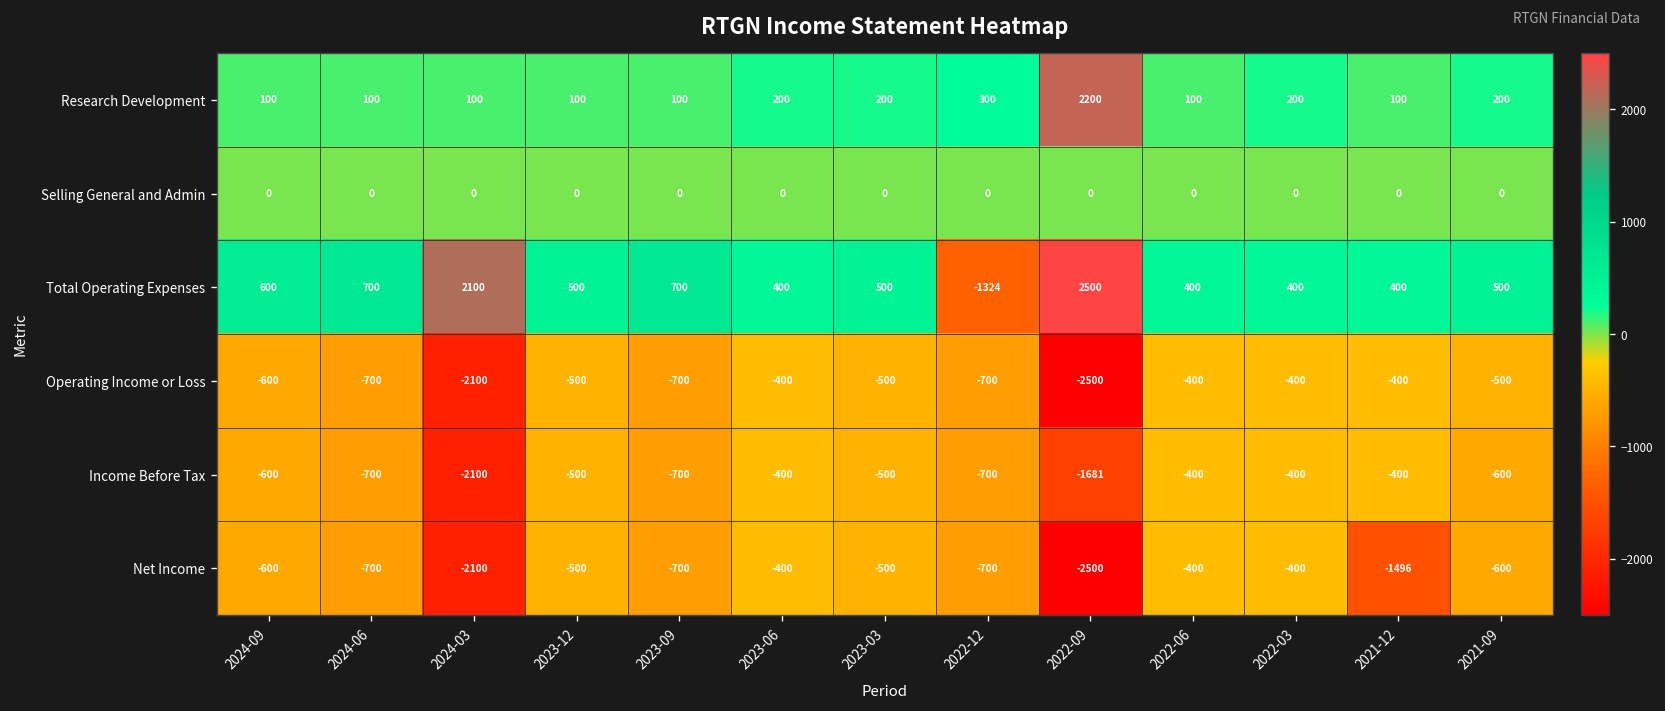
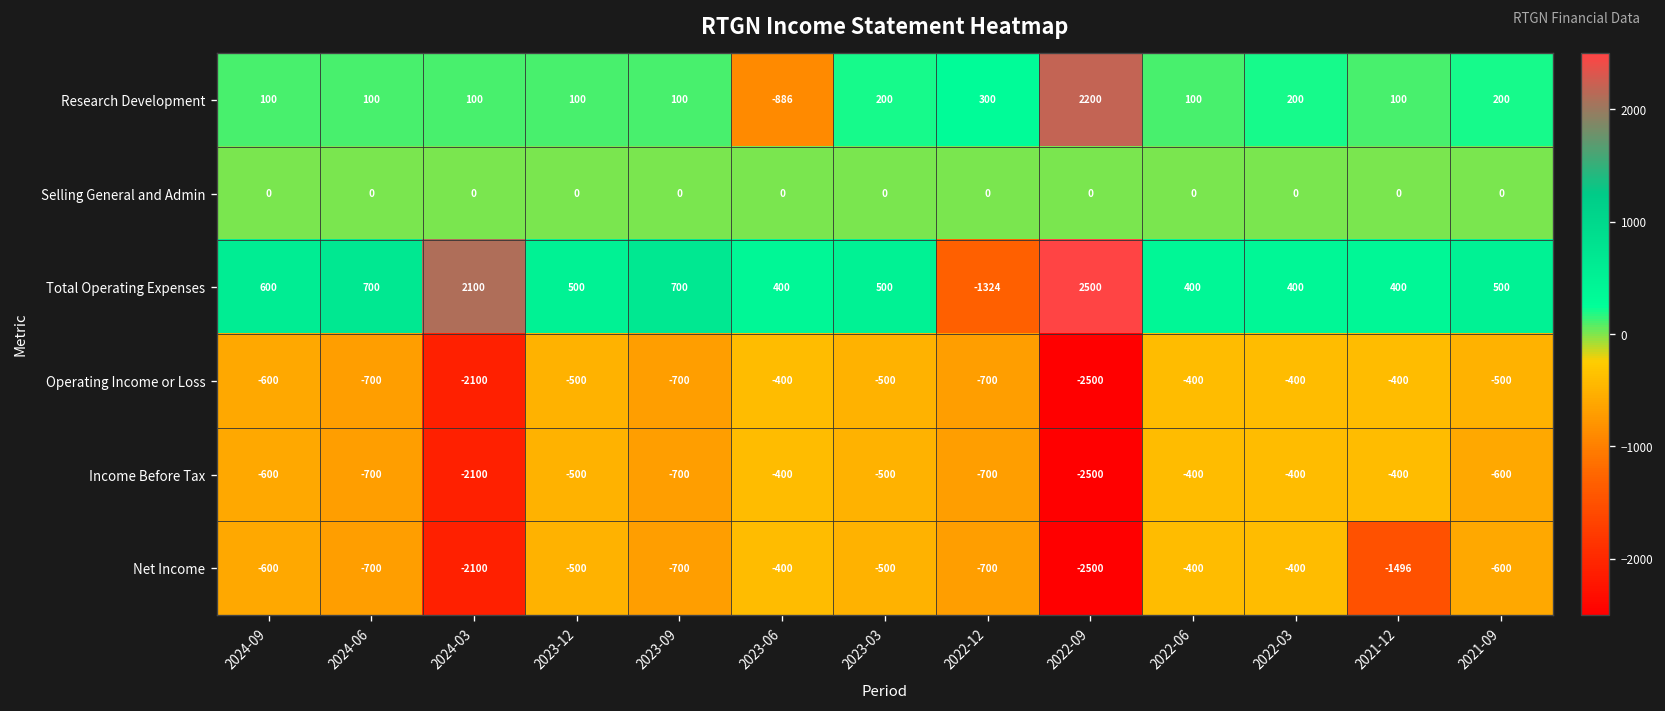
  {
    "Research Development": {
      "2024-09": 100,
      "2024-06": 100,
      "2024-03": 100,
      "2023-12": 100,
      "2023-09": 100,
-     "2023-06": 200,
+     "2023-06": -886,
      "2023-03": 200,
      "2022-12": 300,
      "2022-09": 2200,
      "2022-06": 100,
      "2022-03": 200,
      "2021-12": 100,
      "2021-09": 200
    },
    "Selling General and Admin": {
      "2024-09": 0,
      "2024-06": 0,
      "2024-03": 0,
      "2023-12": 0,
      "2023-09": 0,
      "2023-06": 0,
      "2023-03": 0,
      "2022-12": 0,
      "2022-09": 0,
      "2022-06": 0,
      "2022-03": 0,
      "2021-12": 0,
      "2021-09": 0
    },
    "Total Operating Expenses": {
      "2024-09": 600,
      "2024-06": 700,
      "2024-03": 2100,
      "2023-12": 500,
      "2023-09": 700,
      "2023-06": 400,
      "2023-03": 500,
      "2022-12": -1324,
      "2022-09": 2500,
      "2022-06": 400,
      "2022-03": 400,
      "2021-12": 400,
      "2021-09": 500
    },
    "Operating Income or Loss": {
      "2024-09": -600,
      "2024-06": -700,
      "2024-03": -2100,
      "2023-12": -500,
      "2023-09": -700,
      "2023-06": -400,
      "2023-03": -500,
      "2022-12": -700,
      "2022-09": -2500,
      "2022-06": -400,
      "2022-03": -400,
      "2021-12": -400,
      "2021-09": -500
    },
    "Income Before Tax": {
      "2024-09": -600,
      "2024-06": -700,
      "2024-03": -2100,
      "2023-12": -500,
      "2023-09": -700,
      "2023-06": -400,
      "2023-03": -500,
      "2022-12": -700,
-     "2022-09": -1681,
+     "2022-09": -2500,
      "2022-06": -400,
      "2022-03": -400,
      "2021-12": -400,
      "2021-09": -600
    },
    "Net Income": {
      "2024-09": -600,
      "2024-06": -700,
      "2024-03": -2100,
      "2023-12": -500,
      "2023-09": -700,
      "2023-06": -400,
      "2023-03": -500,
      "2022-12": -700,
      "2022-09": -2500,
      "2022-06": -400,
      "2022-03": -400,
      "2021-12": -1496,
      "2021-09": -600
    }
  }
